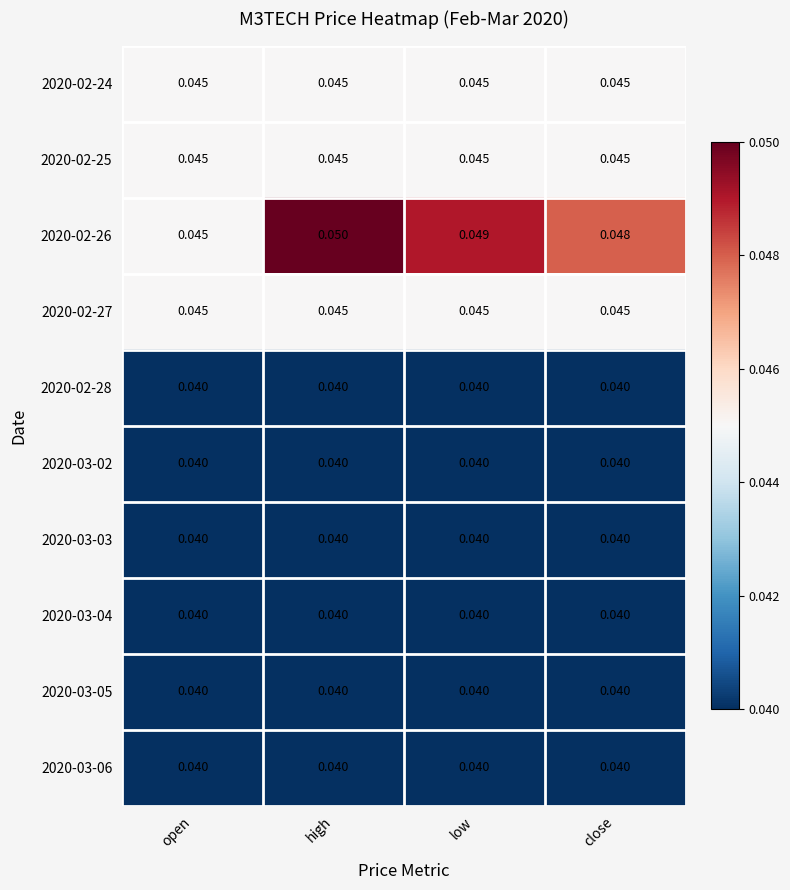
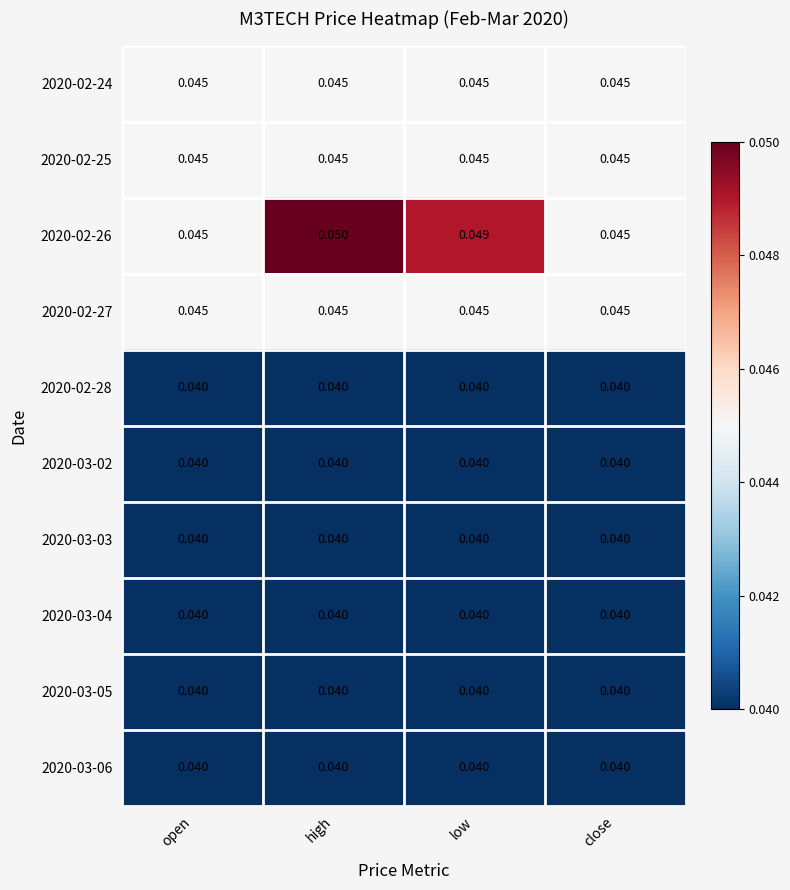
  {
    "2020-02-24": {
      "open": 0.045,
      "high": 0.045,
      "low": 0.045,
      "close": 0.045
    },
    "2020-02-25": {
      "open": 0.045,
      "high": 0.045,
      "low": 0.045,
      "close": 0.045
    },
    "2020-02-26": {
      "open": 0.045,
      "high": 0.050,
      "low": 0.049,
-     "close": 0.048
+     "close": 0.045
    },
    "2020-02-27": {
      "open": 0.045,
      "high": 0.045,
      "low": 0.045,
      "close": 0.045
    },
    "2020-02-28": {
      "open": 0.040,
      "high": 0.040,
      "low": 0.040,
      "close": 0.040
    },
    "2020-03-02": {
      "open": 0.040,
      "high": 0.040,
      "low": 0.040,
      "close": 0.040
    },
    "2020-03-03": {
      "open": 0.040,
      "high": 0.040,
      "low": 0.040,
      "close": 0.040
    },
    "2020-03-04": {
      "open": 0.040,
      "high": 0.040,
      "low": 0.040,
      "close": 0.040
    },
    "2020-03-05": {
      "open": 0.040,
      "high": 0.040,
      "low": 0.040,
      "close": 0.040
    },
    "2020-03-06": {
      "open": 0.040,
      "high": 0.040,
      "low": 0.040,
      "close": 0.040
    }
  }
